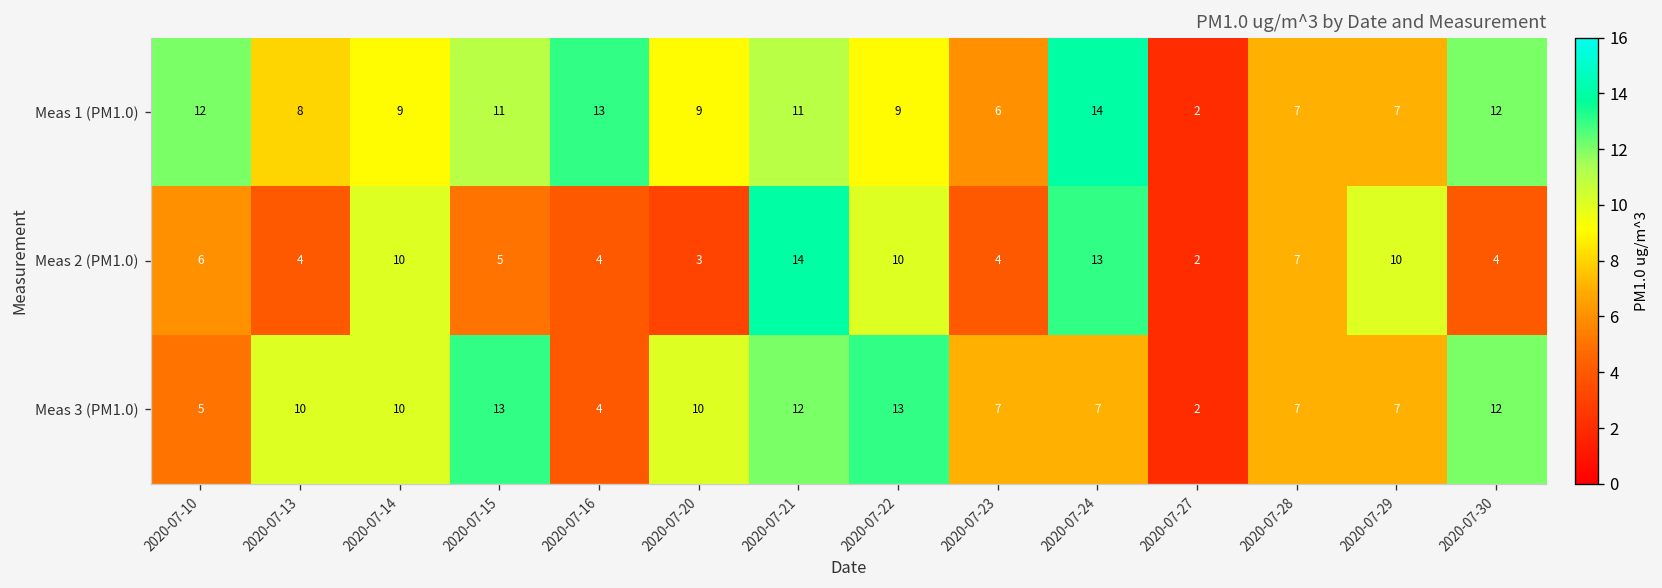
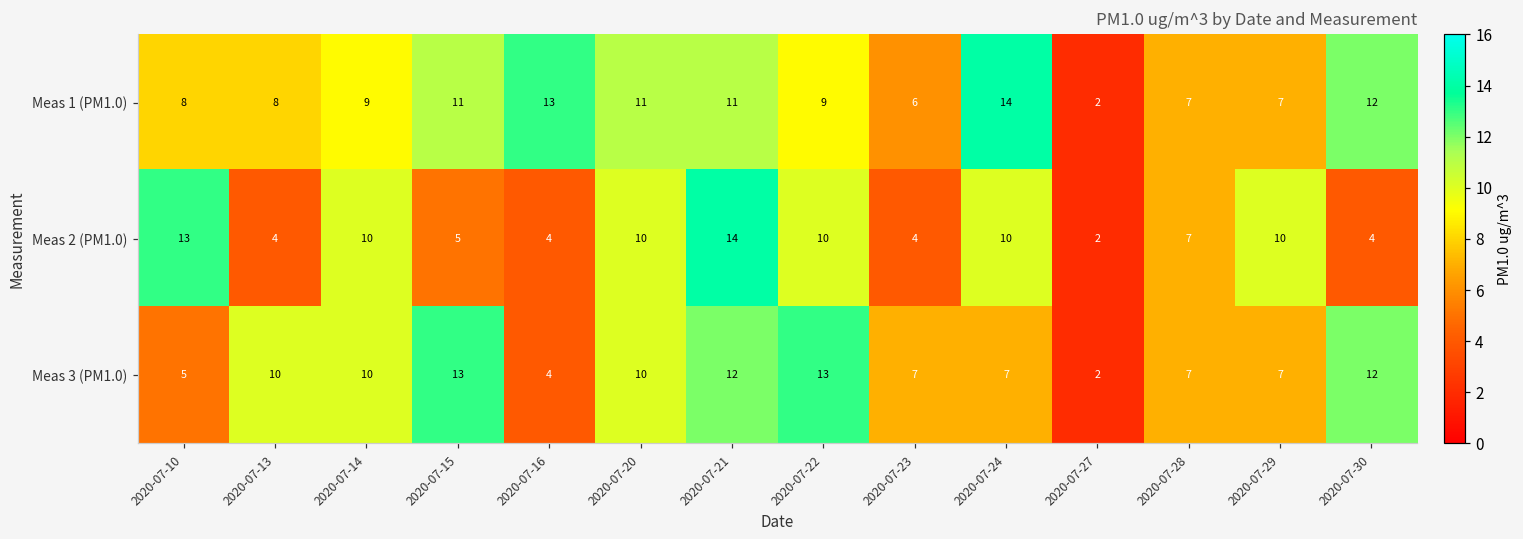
  {
    "Meas 1 (PM1.0)": {
-     "2020-07-10": 12,
+     "2020-07-10": 8,
      "2020-07-13": 8,
      "2020-07-14": 9,
      "2020-07-15": 11,
      "2020-07-16": 13,
-     "2020-07-20": 9,
+     "2020-07-20": 11,
      "2020-07-21": 11,
      "2020-07-22": 9,
      "2020-07-23": 6,
      "2020-07-24": 14,
      "2020-07-27": 2,
      "2020-07-28": 7,
      "2020-07-29": 7,
      "2020-07-30": 12
    },
    "Meas 2 (PM1.0)": {
-     "2020-07-10": 6,
+     "2020-07-10": 13,
      "2020-07-13": 4,
      "2020-07-14": 10,
      "2020-07-15": 5,
      "2020-07-16": 4,
-     "2020-07-20": 3,
+     "2020-07-20": 10,
      "2020-07-21": 14,
      "2020-07-22": 10,
      "2020-07-23": 4,
-     "2020-07-24": 13,
+     "2020-07-24": 10,
      "2020-07-27": 2,
      "2020-07-28": 7,
      "2020-07-29": 10,
      "2020-07-30": 4
    },
    "Meas 3 (PM1.0)": {
      "2020-07-10": 5,
      "2020-07-13": 10,
      "2020-07-14": 10,
      "2020-07-15": 13,
      "2020-07-16": 4,
      "2020-07-20": 10,
      "2020-07-21": 12,
      "2020-07-22": 13,
      "2020-07-23": 7,
      "2020-07-24": 7,
      "2020-07-27": 2,
      "2020-07-28": 7,
      "2020-07-29": 7,
      "2020-07-30": 12
    }
  }
